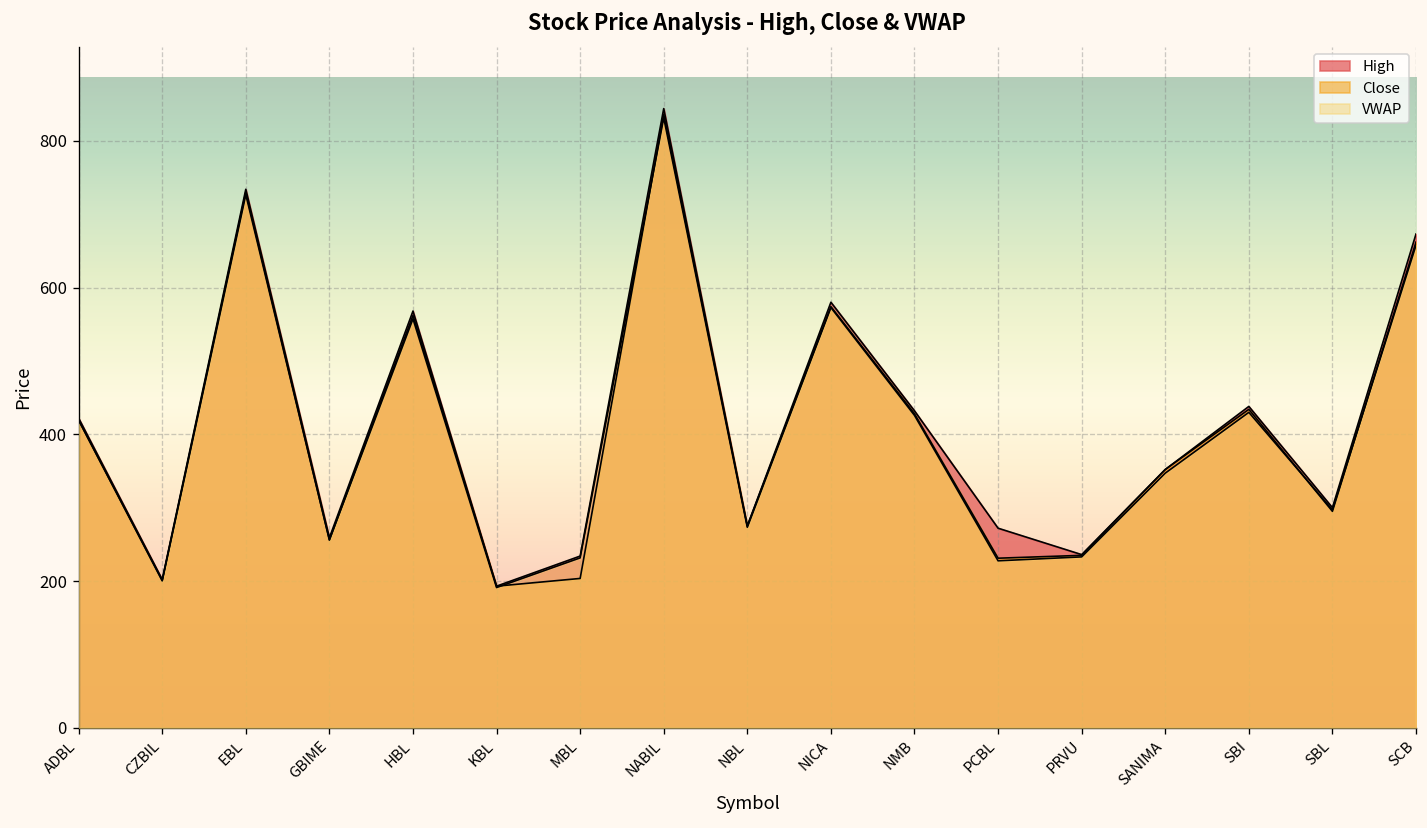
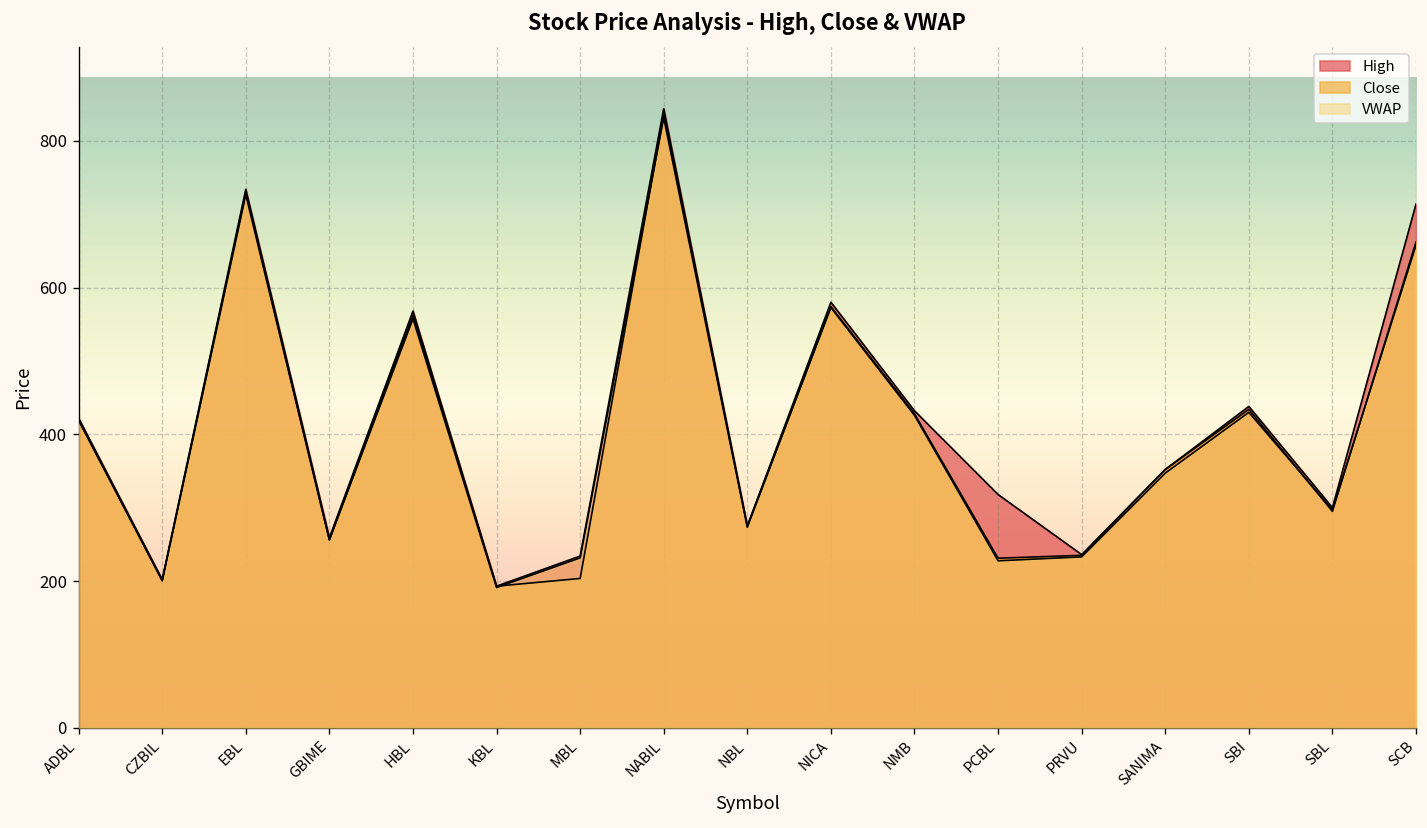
  {
    "High": {
      "HBL": 570,
      "NABIL": 840,
      "NICA": 580,
-     "PCBL": 270,
-     "SCB": 670
+     "PCBL": 320,
+     "SCB": 710
    },
    "Close": {
      "HBL": 560,
      "MBL": 200,
      "NABIL": 840,
      "SCB": 660
    },
    "VWAP": {
      "HBL": 560,
      "NABIL": 830,
      "SANIMA": 350,
      "SCB": 660
    }
  }
